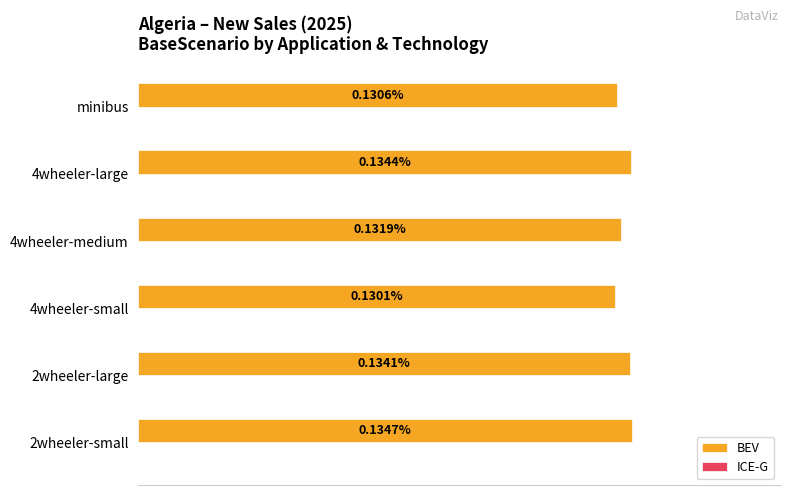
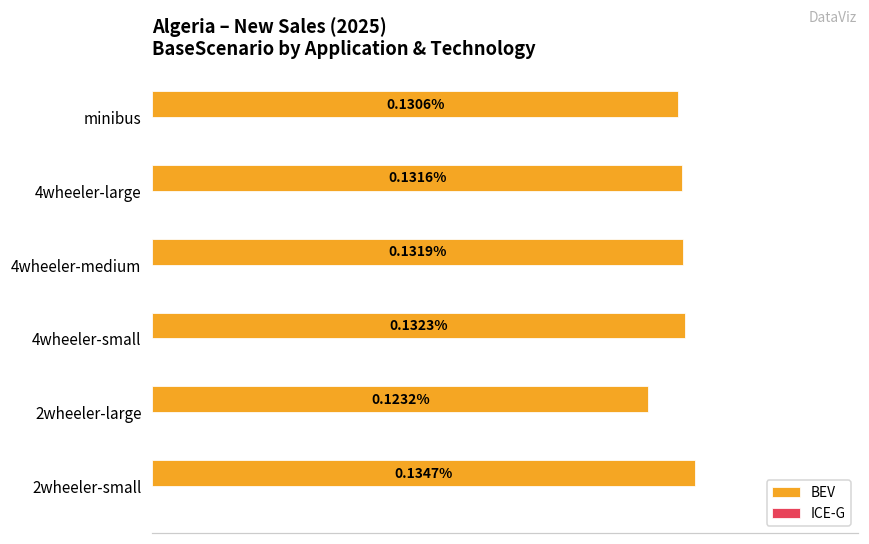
  {
    "BEV": {
      "minibus": "0.1306%",
-     "4wheeler-large": "0.1344%",
+     "4wheeler-large": "0.1316%",
      "4wheeler-medium": "0.1319%",
-     "4wheeler-small": "0.1301%",
-     "2wheeler-large": "0.1341%",
+     "4wheeler-small": "0.1323%",
+     "2wheeler-large": "0.1232%",
      "2wheeler-small": "0.1347%"
    }
  }
